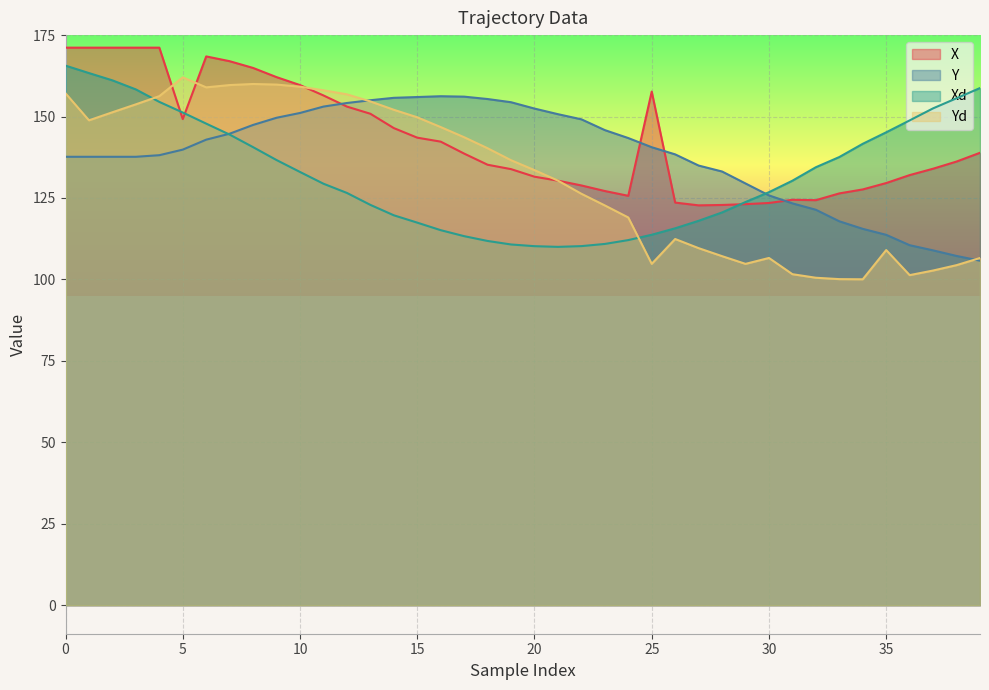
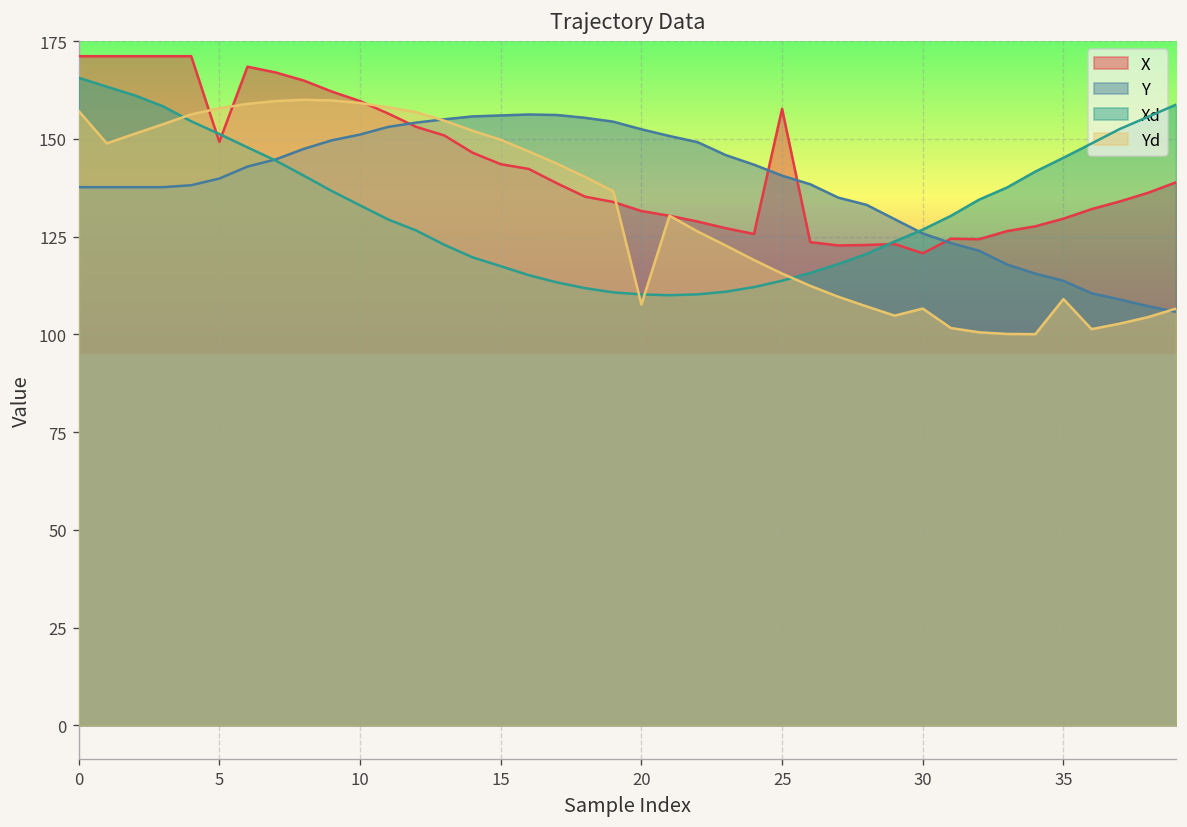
  {
    "X": {
      "0": 171,
      "5": 149,
      "15": 144,
      "20": 132,
      "25": 158,
-     "30": 123,
+     "30": 121,
      "35": 130
    },
    "Yd": {
      "0": 157,
-     "5": 162,
+     "5": 158,
      "15": 150,
-     "20": 134,
-     "25": 105,
+     "20": 108,
+     "25": 116,
      "30": 107,
      "35": 109
    }
  }
